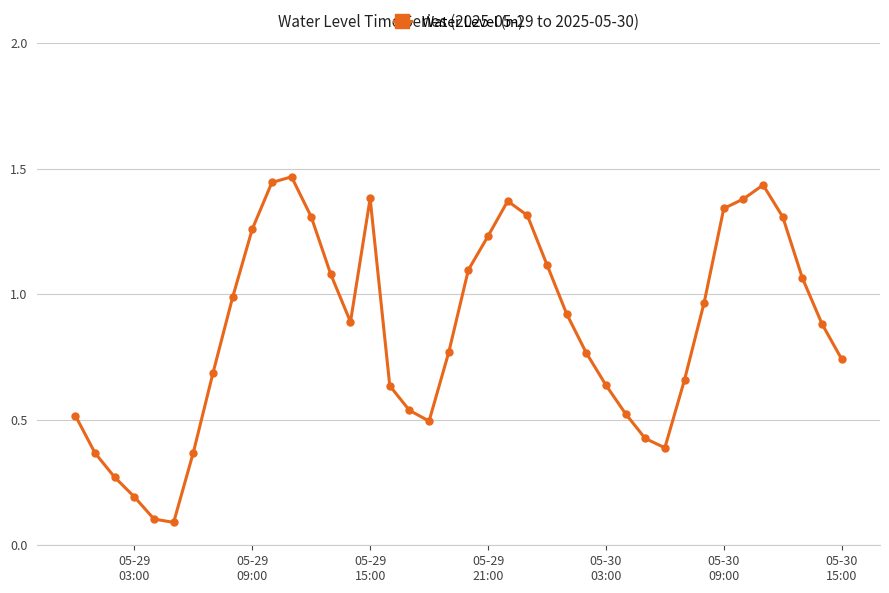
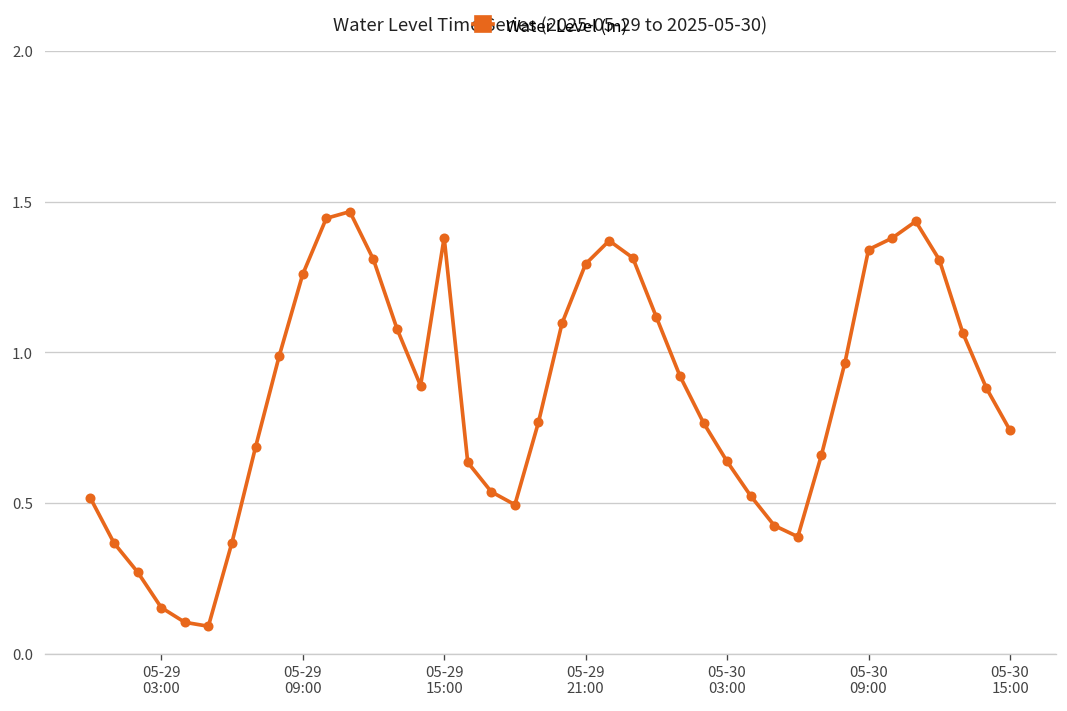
  {
-   "05-29 03:00": 0.19,
+   "05-29 03:00": 0.15,
    "05-29 09:00": 1.26,
    "05-29 15:00": 1.38,
-   "05-29 21:00": 1.23,
+   "05-29 21:00": 1.29,
    "05-30 03:00": 0.64,
    "05-30 09:00": 1.34,
    "05-30 15:00": 0.74
  }
